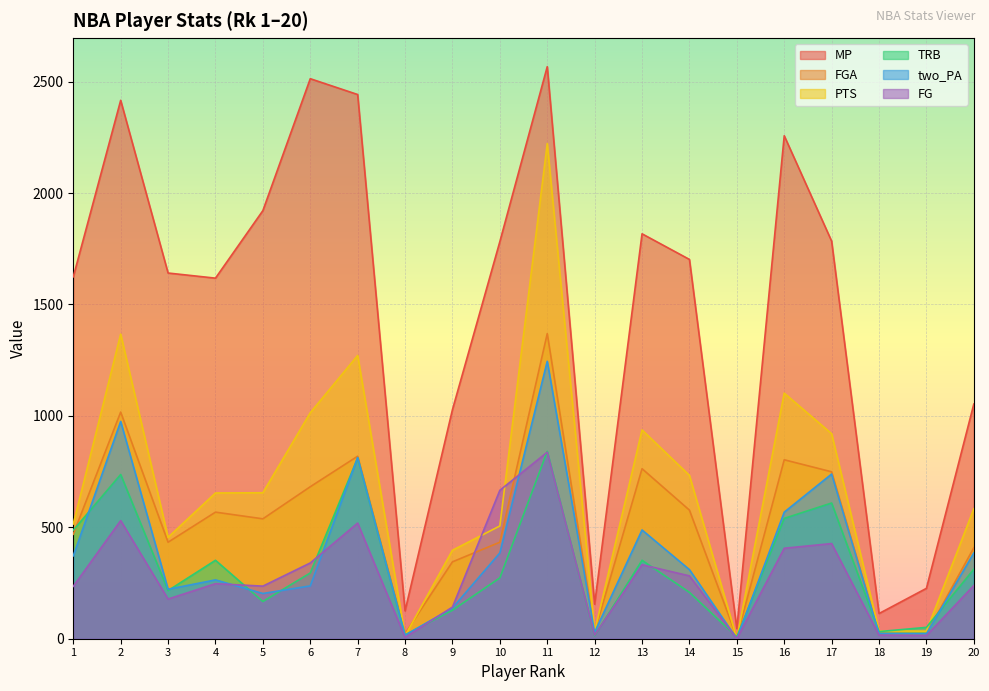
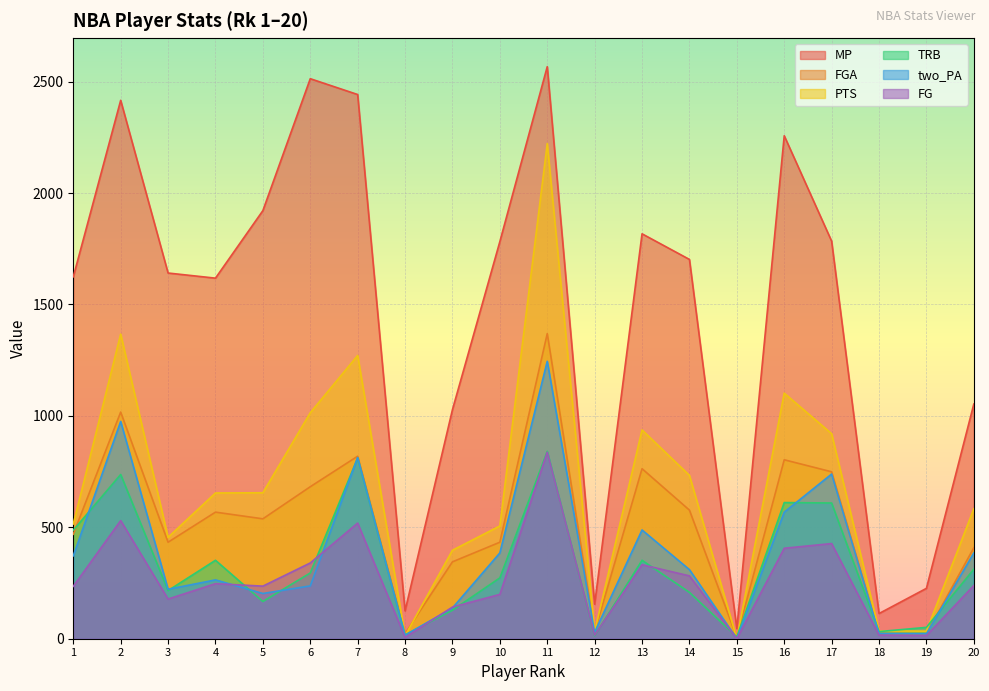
  {
    "PTS": {
      "1": 520,
      "2": 1370,
      "3": 460,
      "4": 650,
      "5": 660,
      "6": 1010,
      "7": 1270,
      "9": 400,
      "10": 510,
      "11": 2220,
      "13": 940,
      "14": 730,
      "16": 1100,
      "17": 920,
      "19": 30,
      "20": 580
    },
    "TRB": {
      "1": 490,
      "2": 740,
      "4": 350,
      "5": 170,
      "6": 300,
      "10": 270,
      "13": 350,
      "14": 210,
-     "16": 540,
+     "16": 610,
      "17": 610,
      "19": 50,
      "20": 310
    },
    "two_PA": {
      "1": 370,
      "2": 980,
      "4": 260,
      "5": 200,
      "6": 240,
      "10": 390,
      "11": 1250,
      "13": 490,
      "14": 310,
      "16": 570,
      "20": 390
    },
    "FG": {
      "1": 240,
      "2": 530,
      "3": 180,
      "4": 250,
      "5": 240,
      "6": 340,
      "7": 520,
-     "10": 670,
+     "10": 200,
      "13": 330,
      "14": 280,
      "16": 410,
      "17": 430,
      "20": 240
    }
  }
